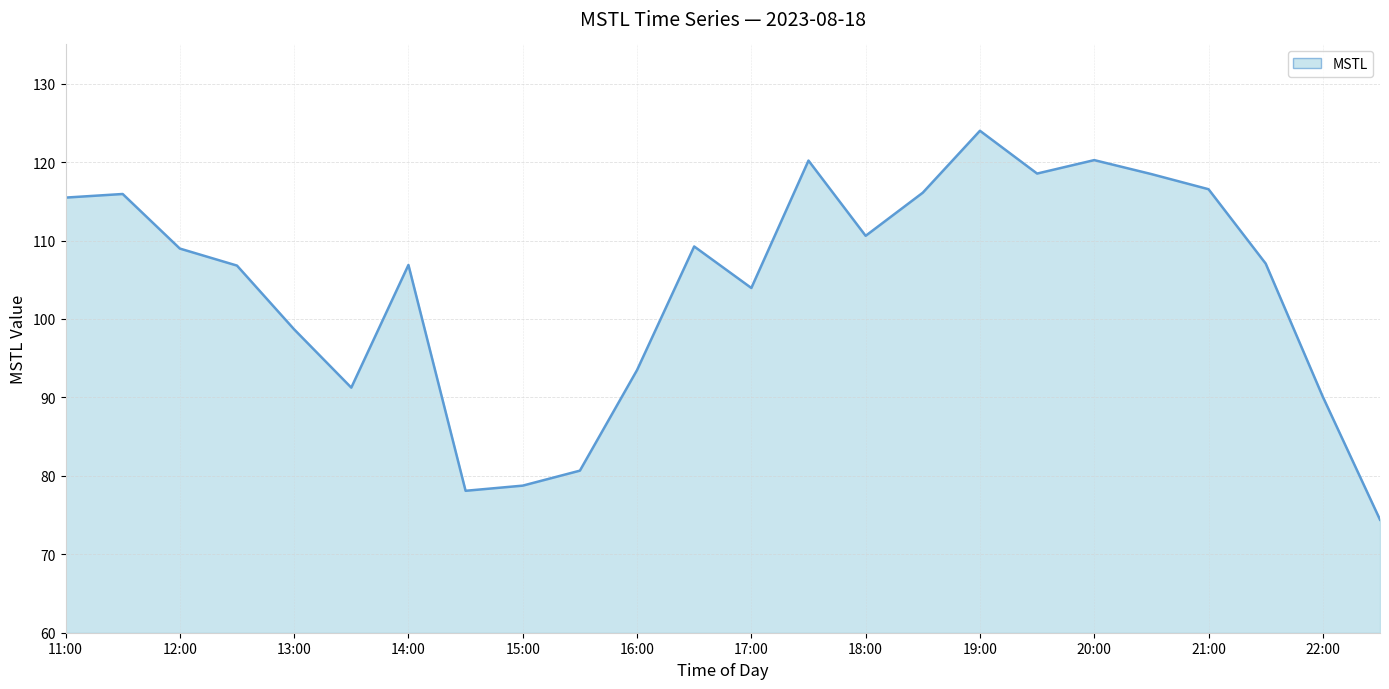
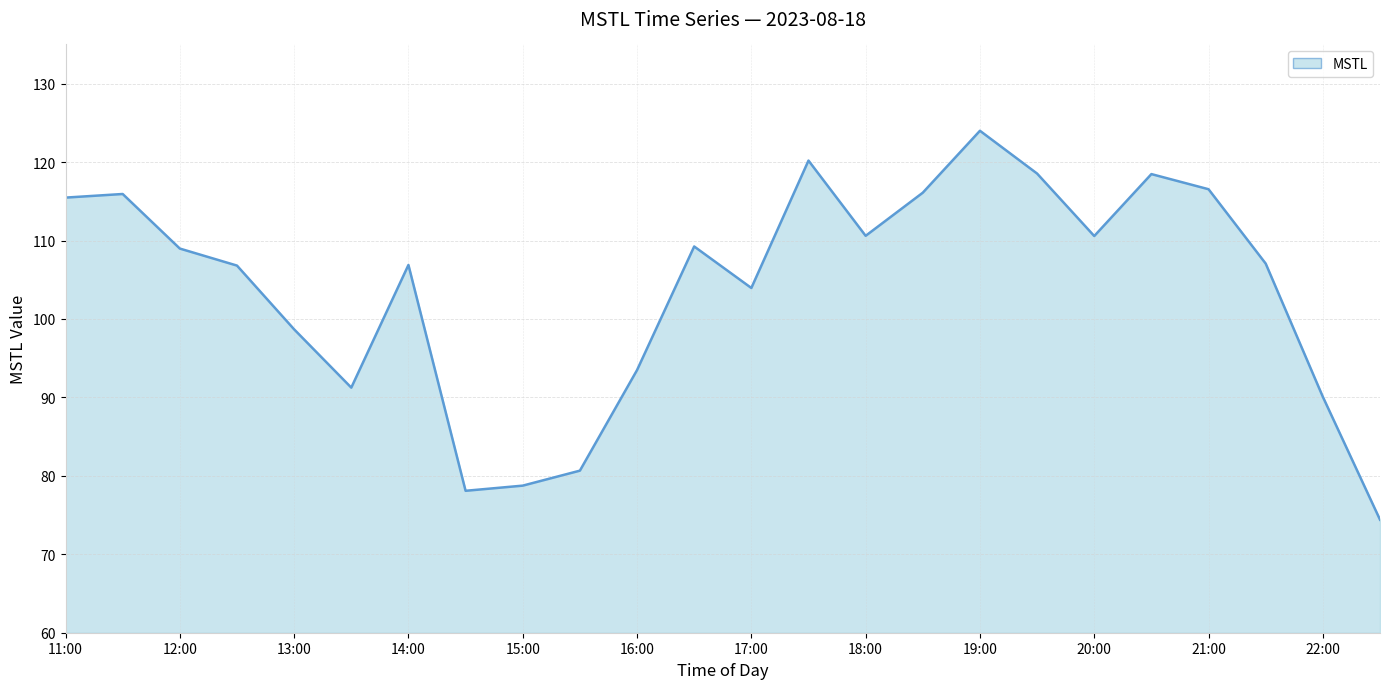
  {
    "11:00": 115,
    "12:00": 109,
    "13:00": 99,
    "14:00": 107,
    "15:00": 79,
    "16:00": 93,
    "17:00": 104,
    "18:00": 111,
    "19:00": 124,
-   "20:00": 120,
+   "20:00": 111,
    "21:00": 117,
    "22:00": 90
  }
